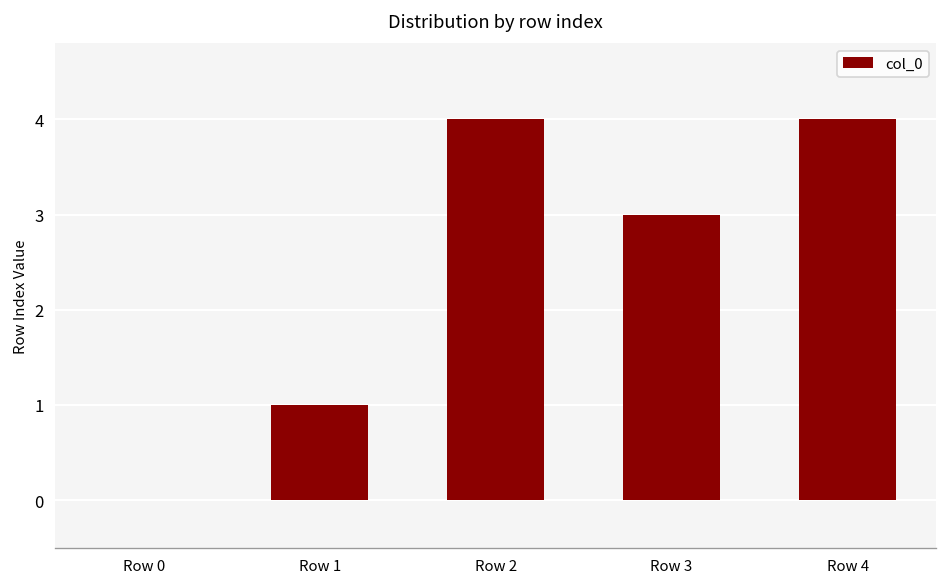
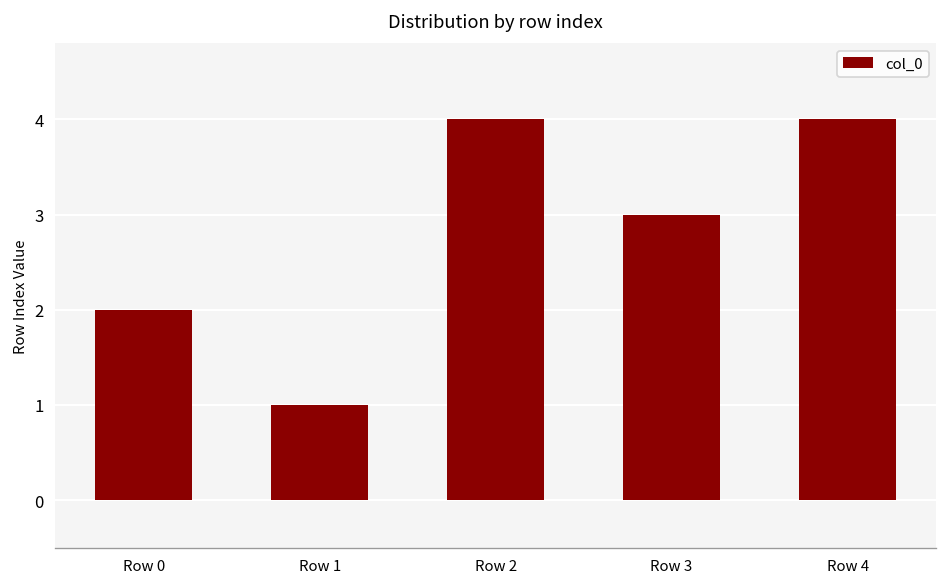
  {
-   "Row 0": 0,
+   "Row 0": 2,
    "Row 1": 1,
    "Row 2": 4,
    "Row 3": 3,
    "Row 4": 4
  }
